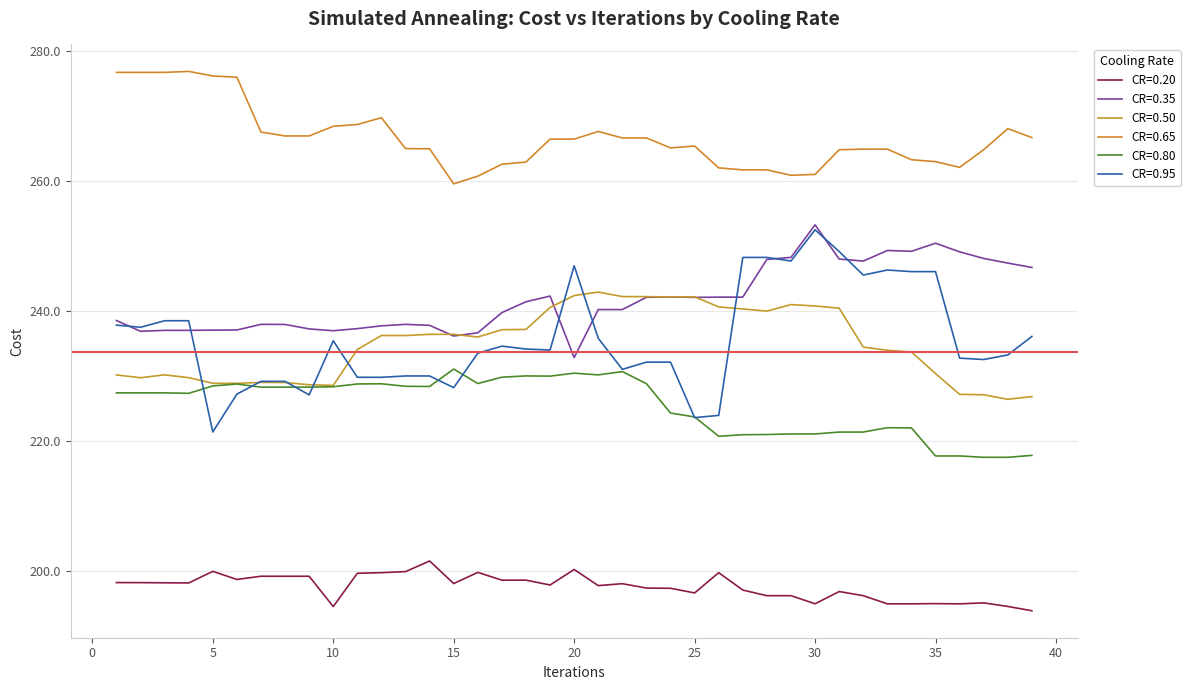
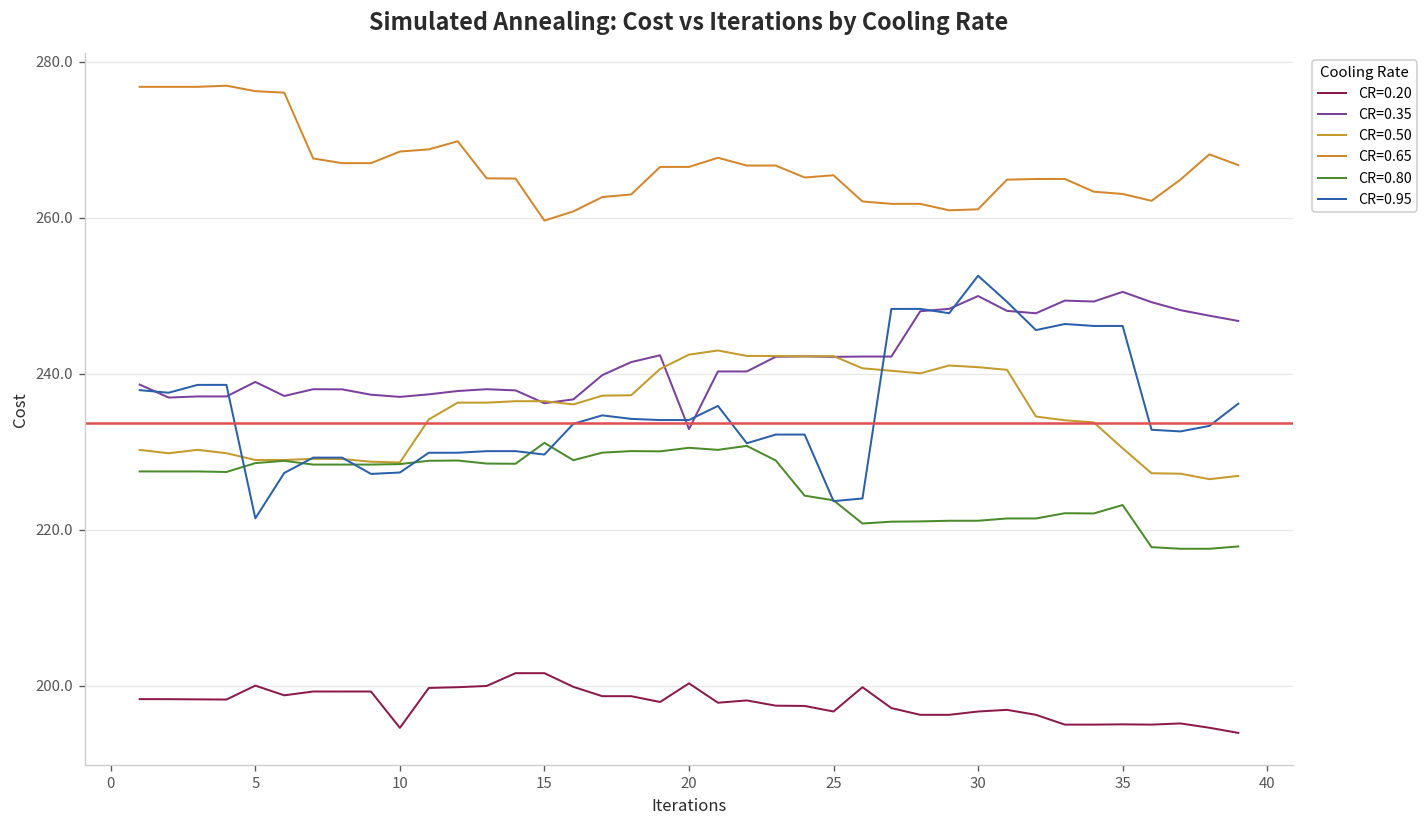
  {
    "CR=0.20": {
      "5": 200,
      "10": 195,
-     "15": 198,
+     "15": 202,
      "20": 200,
      "25": 197,
-     "30": 195,
+     "30": 197,
      "35": 195
    },
    "CR=0.35": {
-     "5": 237,
+     "5": 239,
      "10": 237,
      "20": 233,
-     "30": 253,
+     "30": 250,
      "35": 250
    },
    "CR=0.80": {
      "5": 229,
      "15": 231,
      "20": 230,
      "30": 221,
-     "35": 218
+     "35": 223
    },
    "CR=0.95": {
      "5": 221,
-     "10": 235,
-     "15": 228,
-     "20": 247,
+     "10": 227,
+     "15": 230,
+     "20": 234,
      "30": 253,
      "35": 246
    }
  }
